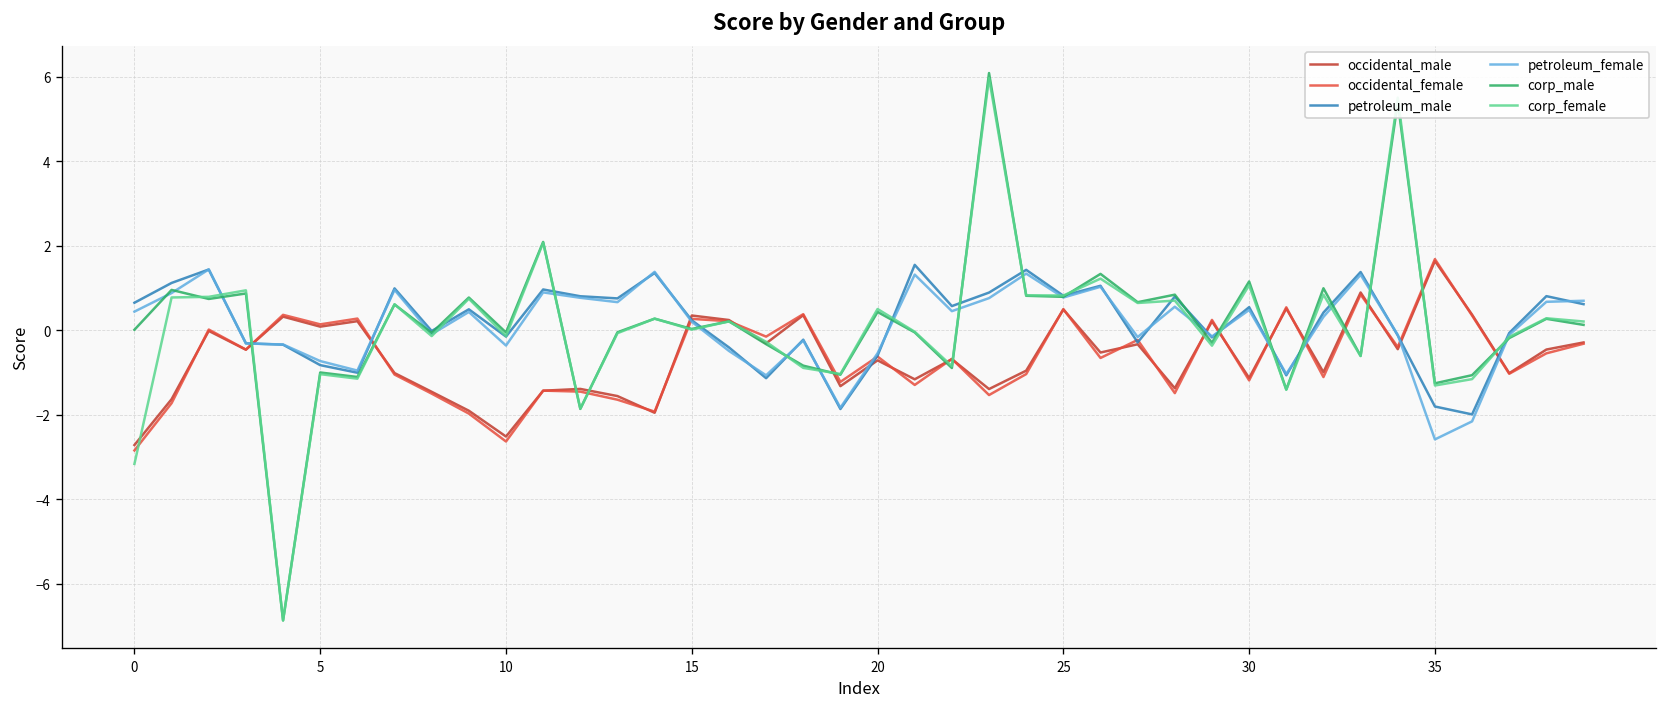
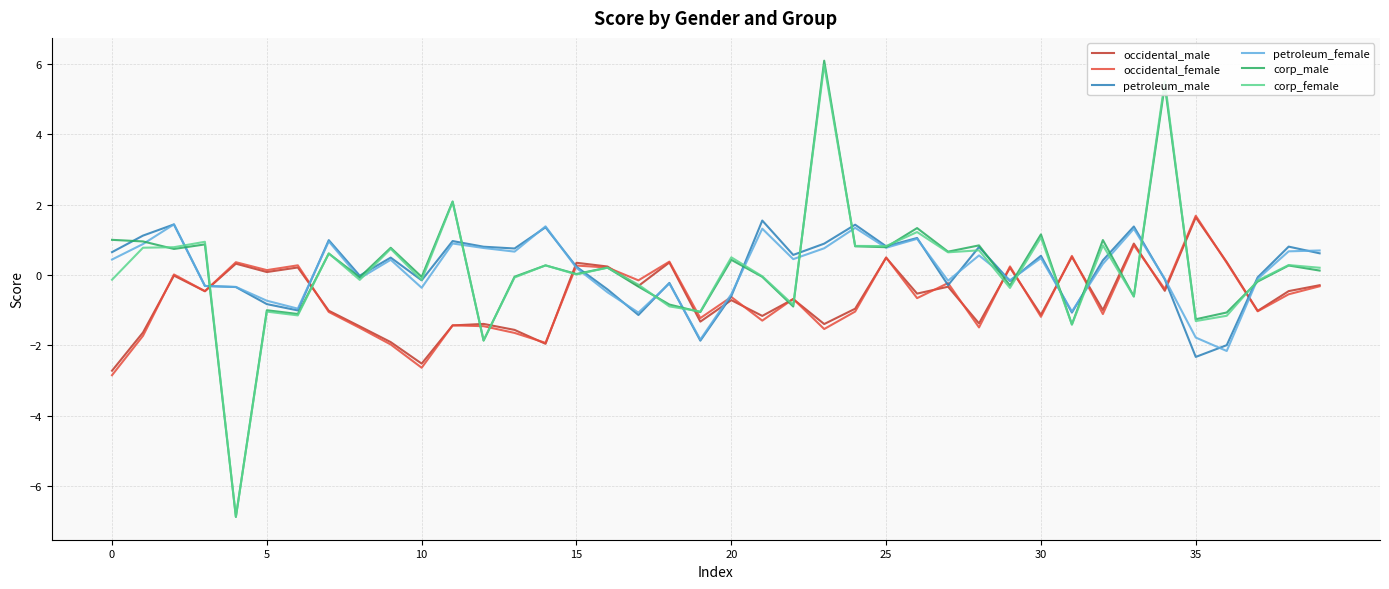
  {
    "petroleum_male": {
      "0": 0.7,
      "5": -0.8,
-     "35": -1.8
+     "35": -2.3
    },
    "petroleum_female": {
      "0": 0.4,
      "5": -0.7,
      "10": -0.4,
-     "35": -2.6
+     "35": -1.8
    },
    "corp_male": {
-     "0": 0.0,
+     "0": 1.0,
      "10": -0.1,
      "30": 1.2
    },
    "corp_female": {
-     "0": -3.2,
+     "0": -0.1,
      "30": 1.1
    }
  }
